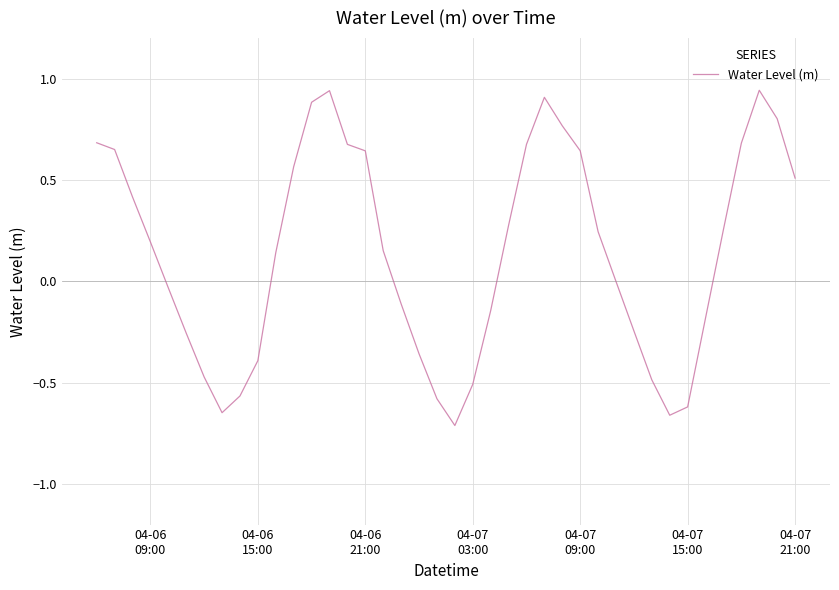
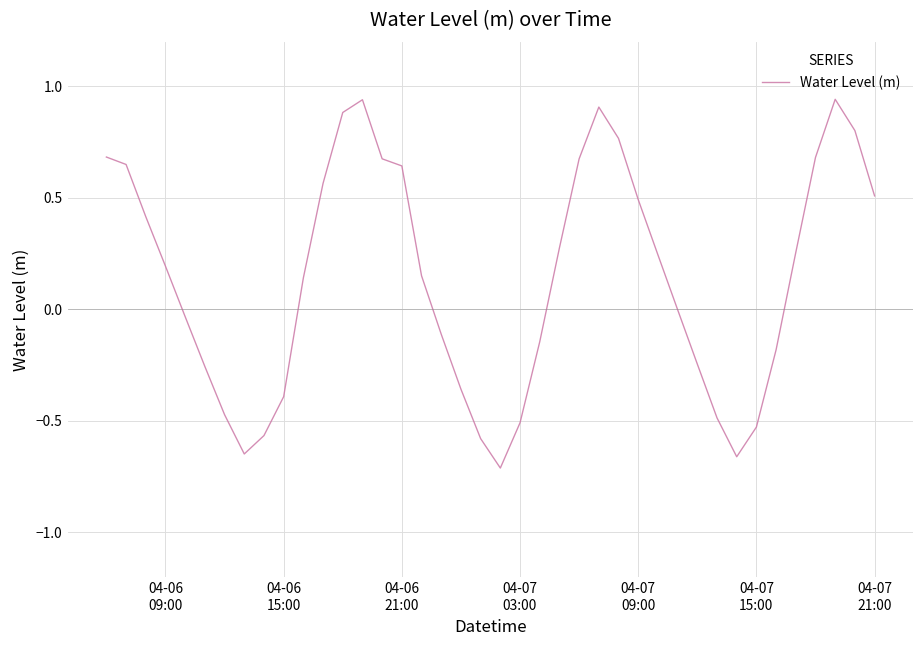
  {
    "04-06 09:00": 0.19,
    "04-06 15:00": -0.39,
    "04-06 21:00": 0.64,
    "04-07 03:00": -0.51,
-   "04-07 09:00": 0.64,
-   "04-07 15:00": -0.62,
+   "04-07 09:00": 0.49,
+   "04-07 15:00": -0.53,
    "04-07 21:00": 0.51
  }
